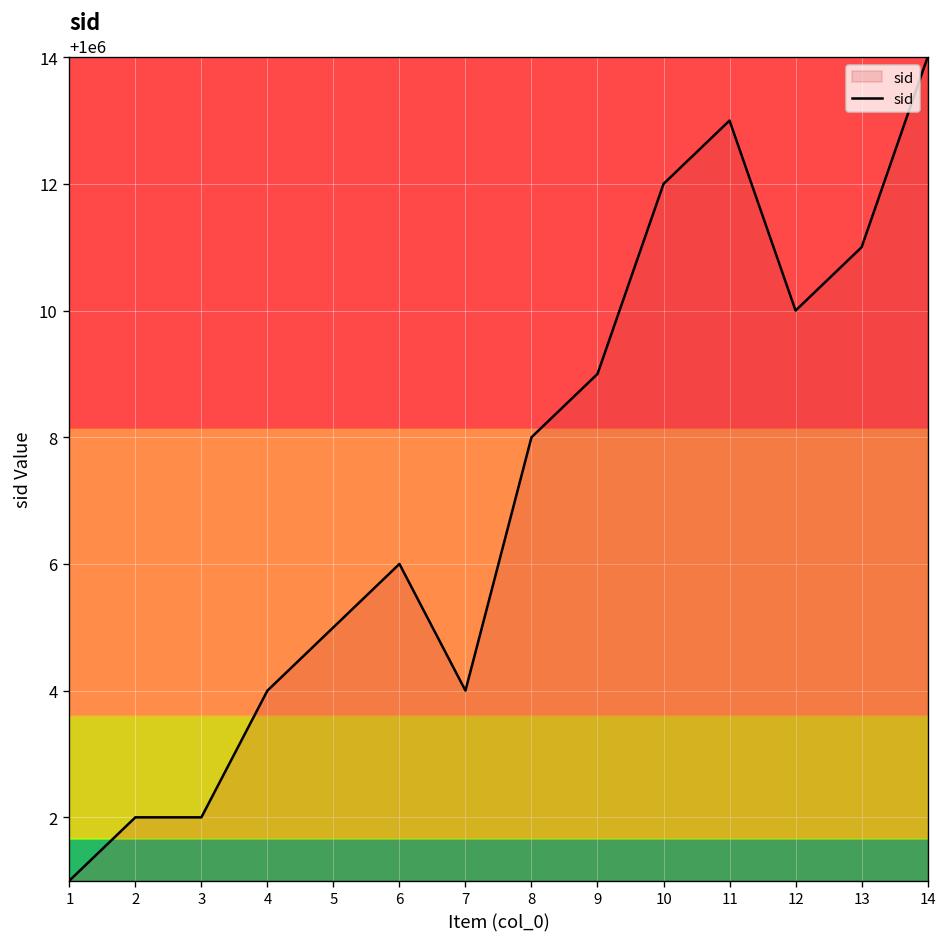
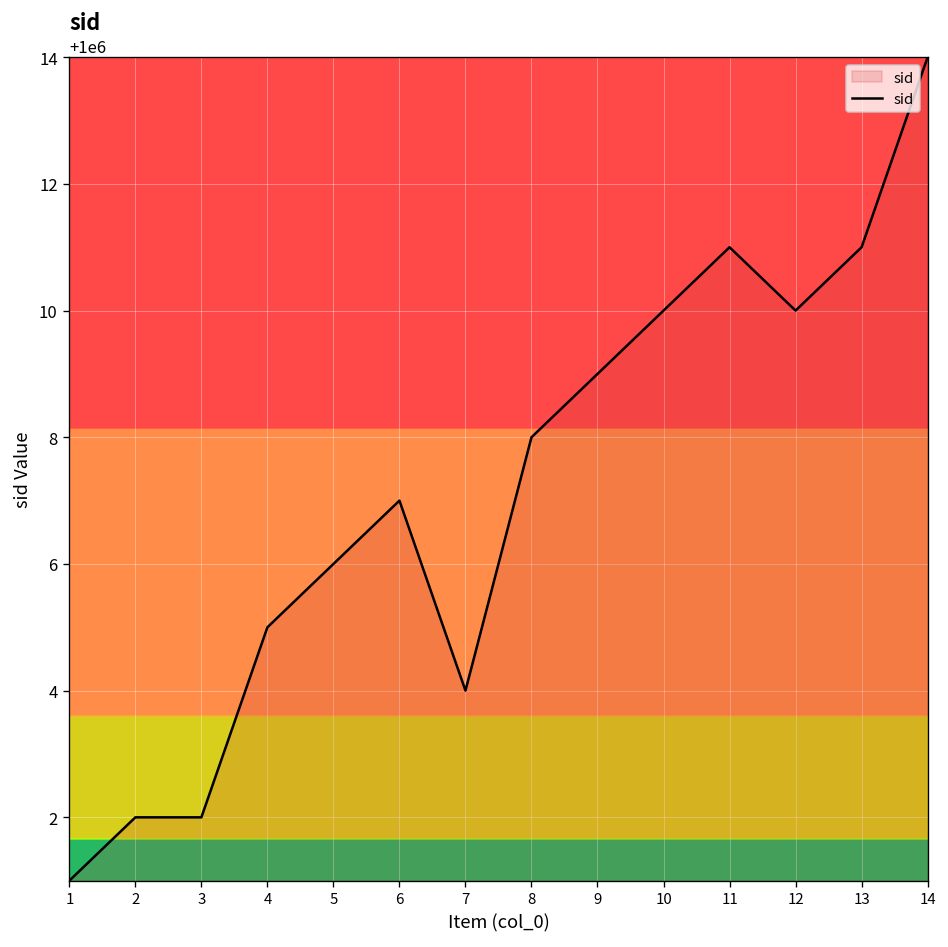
  {
    "1": 1000001,
    "2": 1000002,
    "3": 1000002,
-   "4": 1000004,
-   "5": 1000005,
-   "6": 1000006,
+   "4": 1000005,
+   "5": 1000006,
+   "6": 1000007,
    "7": 1000004,
    "8": 1000008,
    "9": 1000009,
-   "10": 1000012,
-   "11": 1000013,
+   "10": 1000010,
+   "11": 1000011,
    "12": 1000010,
    "13": 1000011,
    "14": 1000014
  }
